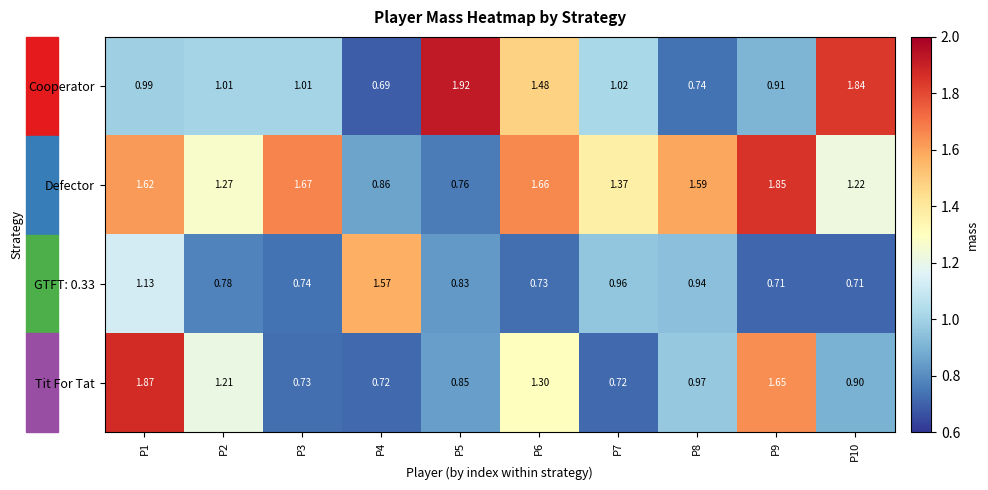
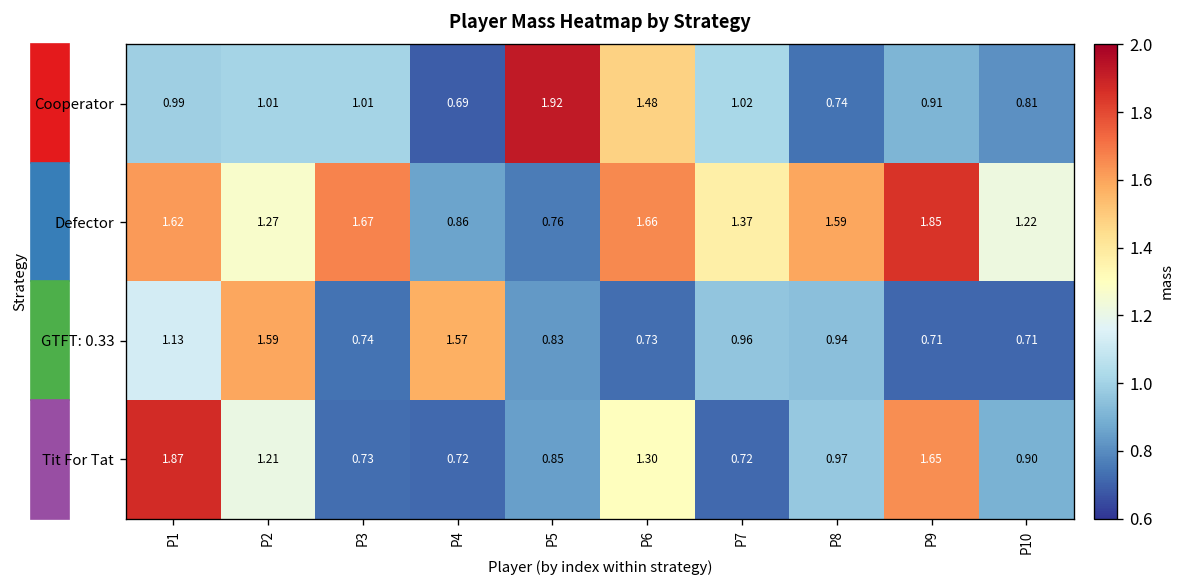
  {
    "Cooperator": {
      "P1": 0.99,
      "P2": 1.01,
      "P3": 1.01,
      "P4": 0.69,
      "P5": 1.92,
      "P6": 1.48,
      "P7": 1.02,
      "P8": 0.74,
      "P9": 0.91,
-     "P10": 1.84
+     "P10": 0.81
    },
    "Defector": {
      "P1": 1.62,
      "P2": 1.27,
      "P3": 1.67,
      "P4": 0.86,
      "P5": 0.76,
      "P6": 1.66,
      "P7": 1.37,
      "P8": 1.59,
      "P9": 1.85,
      "P10": 1.22
    },
    "GTFT: 0.33": {
      "P1": 1.13,
-     "P2": 0.78,
+     "P2": 1.59,
      "P3": 0.74,
      "P4": 1.57,
      "P5": 0.83,
      "P6": 0.73,
      "P7": 0.96,
      "P8": 0.94,
      "P9": 0.71,
      "P10": 0.71
    },
    "Tit For Tat": {
      "P1": 1.87,
      "P2": 1.21,
      "P3": 0.73,
      "P4": 0.72,
      "P5": 0.85,
      "P6": 1.30,
      "P7": 0.72,
      "P8": 0.97,
      "P9": 1.65,
      "P10": 0.90
    }
  }
